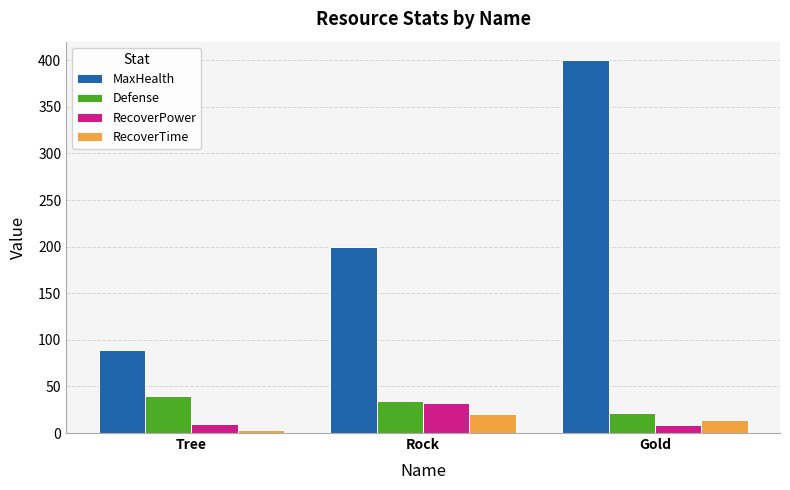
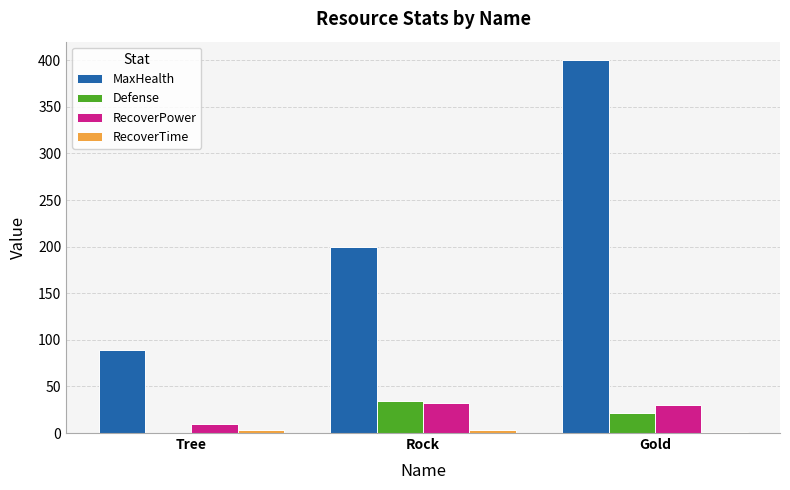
  {
    "MaxHealth": {
      "Tree": 90,
      "Rock": 200,
      "Gold": 400
    },
    "Defense": {
-     "Tree": 40,
+     "Tree": 0,
      "Rock": 30,
      "Gold": 20
    },
    "RecoverPower": {
      "Tree": 10,
      "Rock": 30,
-     "Gold": 10
+     "Gold": 30
    },
    "RecoverTime": {
      "Tree": 0,
-     "Rock": 20,
-     "Gold": 10
+     "Rock": 0,
+     "Gold": 0
    }
  }
